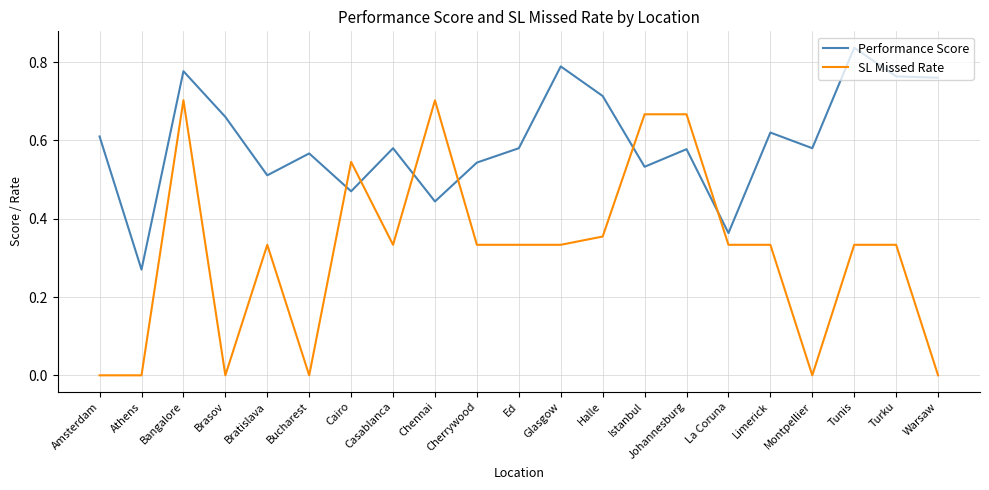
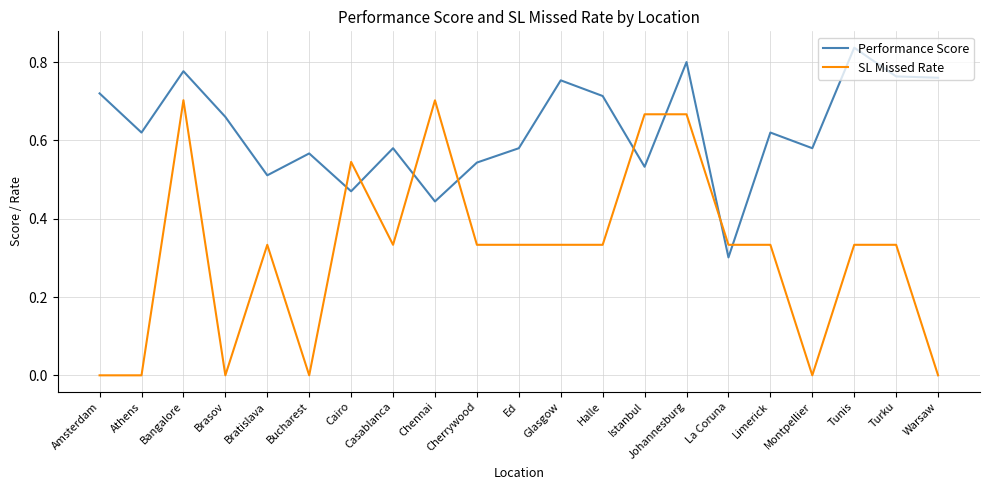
  {
    "Performance Score": {
-     "Amsterdam": 0.61,
-     "Athens": 0.27,
+     "Amsterdam": 0.72,
+     "Athens": 0.62,
      "Bangalore": 0.78,
      "Brasov": 0.66,
      "Bratislava": 0.51,
      "Bucharest": 0.57,
      "Cairo": 0.47,
      "Casablanca": 0.58,
      "Chennai": 0.44,
      "Cherrywood": 0.54,
      "Ed": 0.58,
-     "Glasgow": 0.79,
+     "Glasgow": 0.75,
      "Halle": 0.71,
      "Istanbul": 0.53,
-     "Johannesburg": 0.58,
-     "La Coruna": 0.36,
+     "Johannesburg": 0.80,
+     "La Coruna": 0.30,
      "Limerick": 0.62,
      "Montpellier": 0.58
    },
    "SL Missed Rate": {
      "Amsterdam": 0.00,
      "Athens": 0.00,
      "Bangalore": 0.70,
      "Brasov": 0.00,
      "Bratislava": 0.33,
      "Bucharest": 0.00,
      "Cairo": 0.55,
      "Casablanca": 0.33,
      "Chennai": 0.70,
      "Cherrywood": 0.33,
      "Ed": 0.33,
      "Glasgow": 0.33,
-     "Halle": 0.35,
+     "Halle": 0.33,
      "Istanbul": 0.67,
      "Johannesburg": 0.67,
      "La Coruna": 0.33,
      "Limerick": 0.33,
      "Montpellier": 0.00,
      "Tunis": 0.33,
      "Turku": 0.33,
      "Warsaw": 0.00
    }
  }
